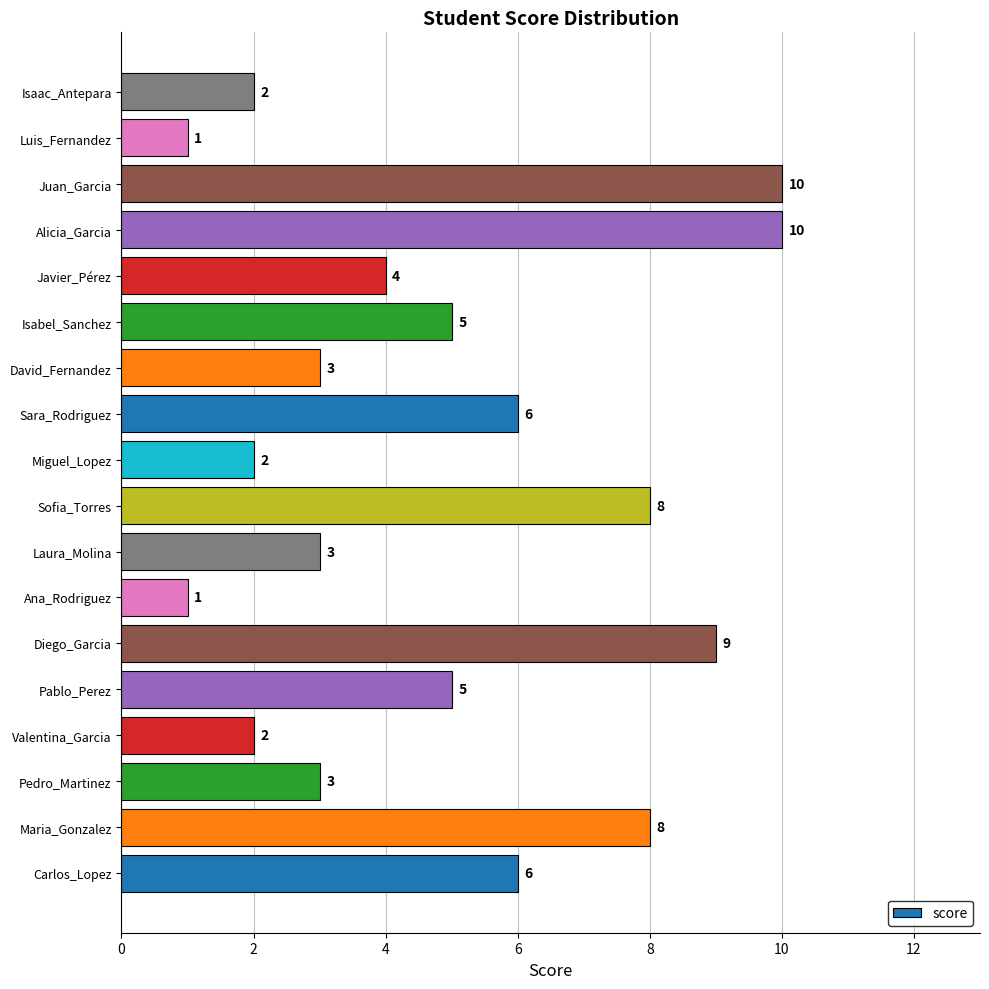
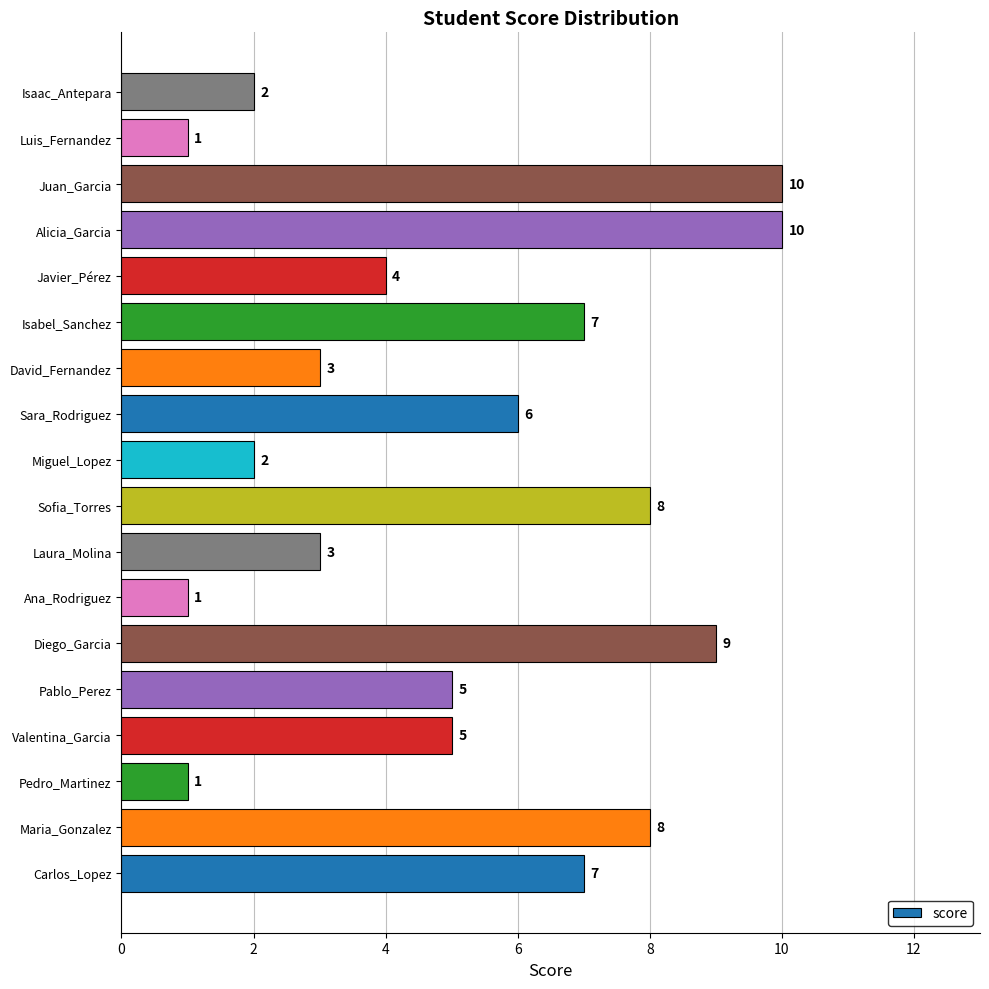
  {
    "Isaac_Antepara": 2,
    "Luis_Fernandez": 1,
    "Juan_Garcia": 10,
    "Alicia_Garcia": 10,
    "Javier_Pérez": 4,
-   "Isabel_Sanchez": 5,
+   "Isabel_Sanchez": 7,
    "David_Fernandez": 3,
    "Sara_Rodriguez": 6,
    "Miguel_Lopez": 2,
    "Sofia_Torres": 8,
    "Laura_Molina": 3,
    "Ana_Rodriguez": 1,
    "Diego_Garcia": 9,
    "Pablo_Perez": 5,
-   "Valentina_Garcia": 2,
-   "Pedro_Martinez": 3,
+   "Valentina_Garcia": 5,
+   "Pedro_Martinez": 1,
    "Maria_Gonzalez": 8,
-   "Carlos_Lopez": 6
+   "Carlos_Lopez": 7
  }
